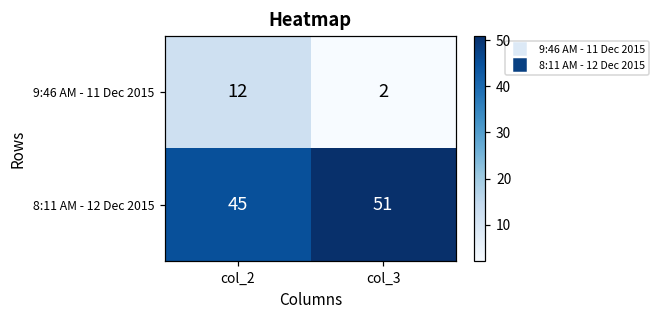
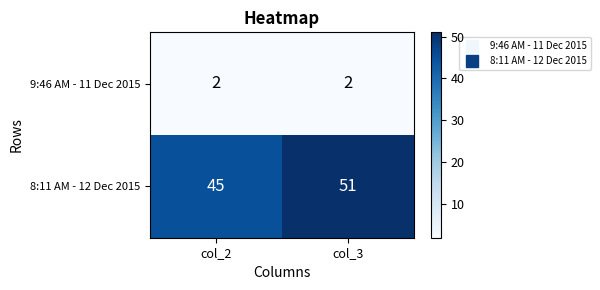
  {
    "9:46 AM - 11 Dec 2015": {
-     "col_2": 12,
+     "col_2": 2,
      "col_3": 2
    },
    "8:11 AM - 12 Dec 2015": {
      "col_2": 45,
      "col_3": 51
    }
  }
